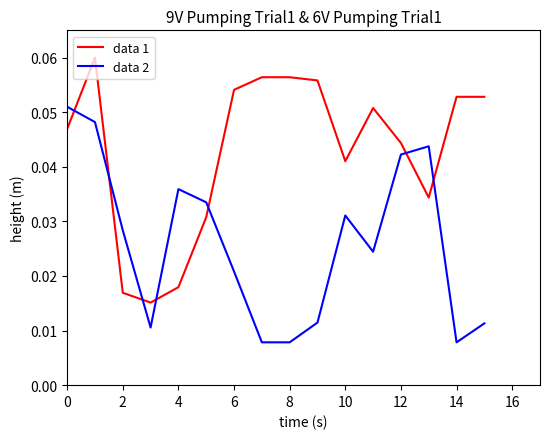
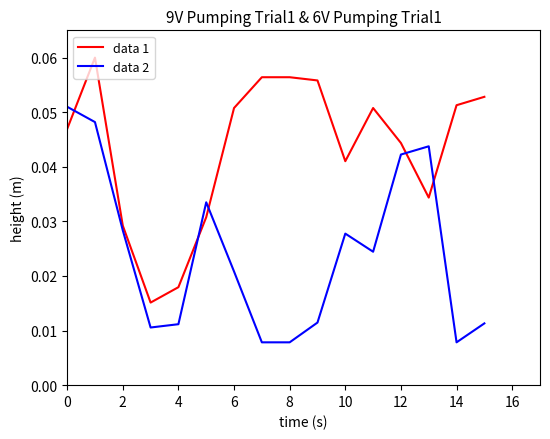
  {
    "data 1": {
      "0": 0.047,
-     "2": 0.017,
+     "2": 0.029,
      "4": 0.018,
-     "6": 0.054,
+     "6": 0.051,
      "8": 0.056,
      "10": 0.041,
      "12": 0.044,
-     "14": 0.053
+     "14": 0.051
    },
    "data 2": {
      "0": 0.051,
      "2": 0.028,
-     "4": 0.036,
+     "4": 0.011,
      "6": 0.021,
      "8": 0.008,
-     "10": 0.031,
+     "10": 0.028,
      "12": 0.042,
      "14": 0.008
    }
  }
